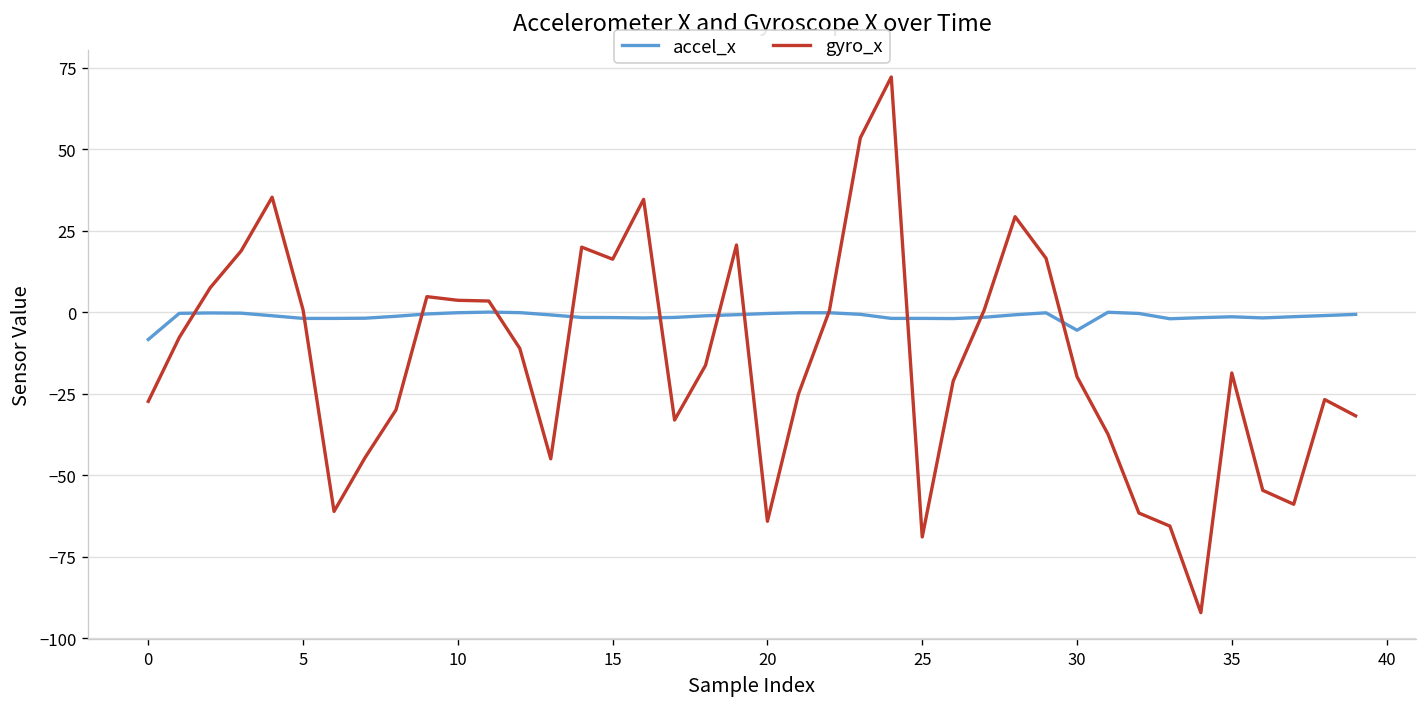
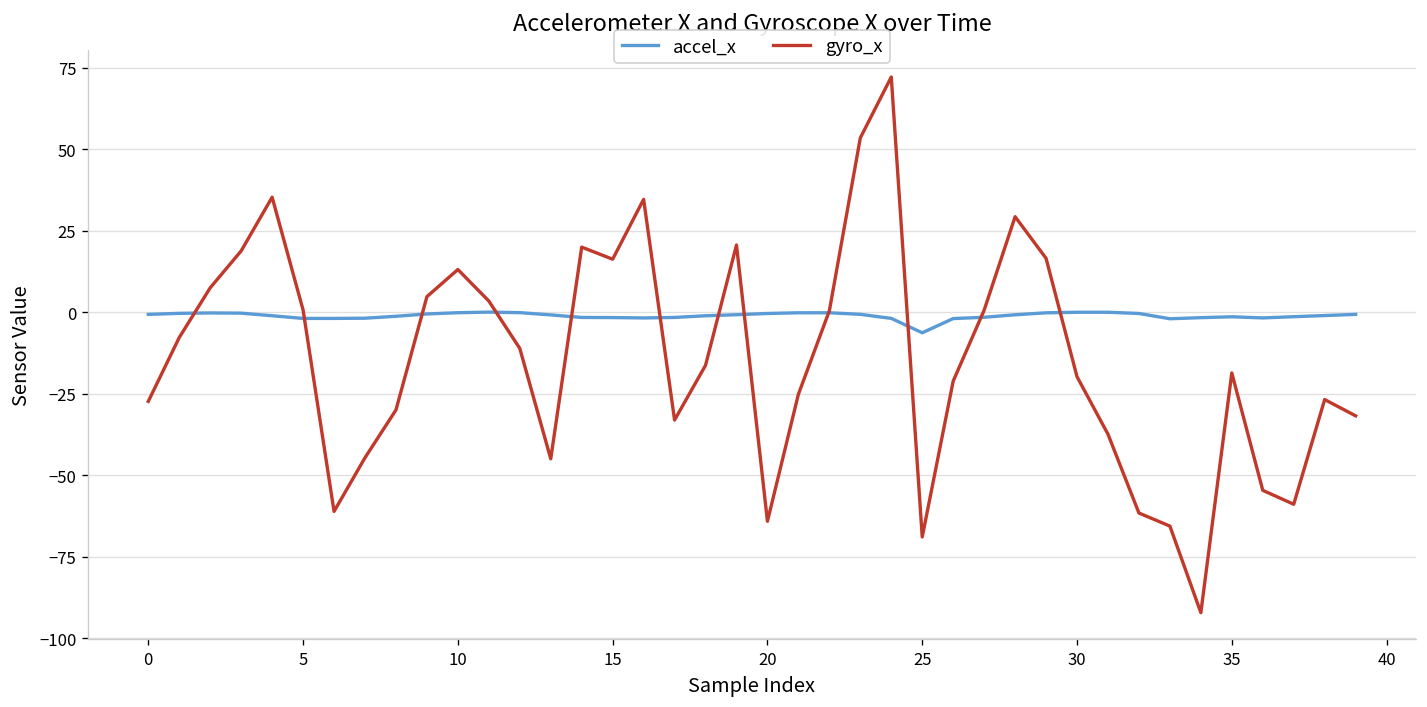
  {
    "accel_x": {
-     "0": -8,
+     "0": -1,
      "5": -2,
      "10": 0,
      "15": -2,
      "20": 0,
-     "25": -2,
-     "30": -6,
+     "25": -6,
+     "30": 0,
      "35": -1
    },
    "gyro_x": {
      "0": -27,
      "5": 1,
-     "10": 4,
+     "10": 13,
      "15": 16,
      "20": -64,
      "25": -69,
      "30": -20,
      "35": -19
    }
  }
